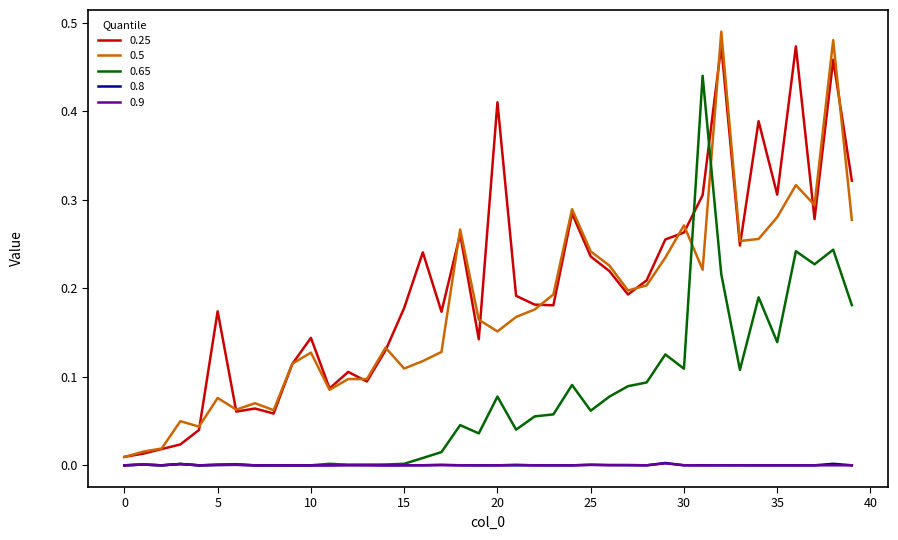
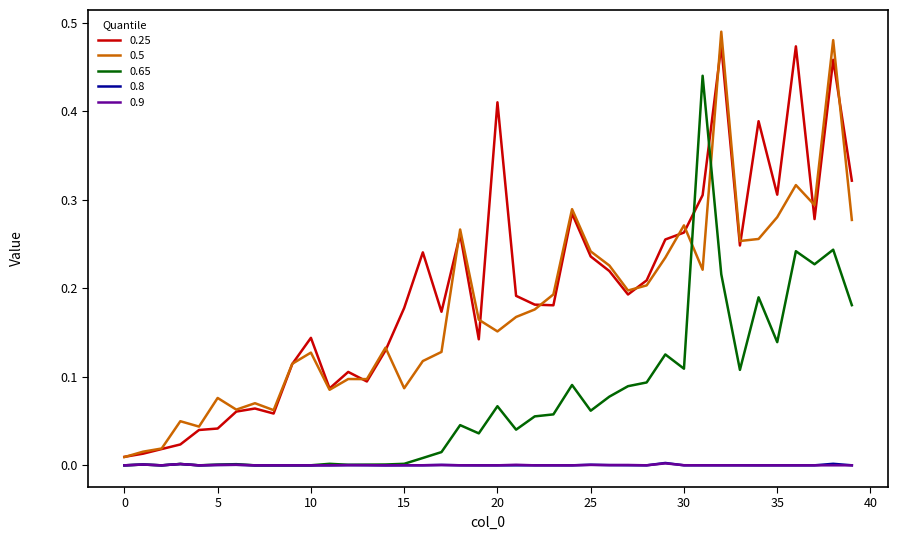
  {
    "0.25": {
-     "5": 0.17,
+     "5": 0.04,
      "10": 0.14,
      "15": 0.18,
      "20": 0.41,
      "25": 0.24,
      "30": 0.26,
      "35": 0.31
    },
    "0.5": {
      "5": 0.08,
      "10": 0.13,
-     "15": 0.11,
+     "15": 0.09,
      "20": 0.15,
      "25": 0.24,
      "30": 0.27,
      "35": 0.28
    },
    "0.65": {
-     "20": 0.08,
+     "20": 0.07,
      "25": 0.06,
      "30": 0.11,
      "35": 0.14
    }
  }
